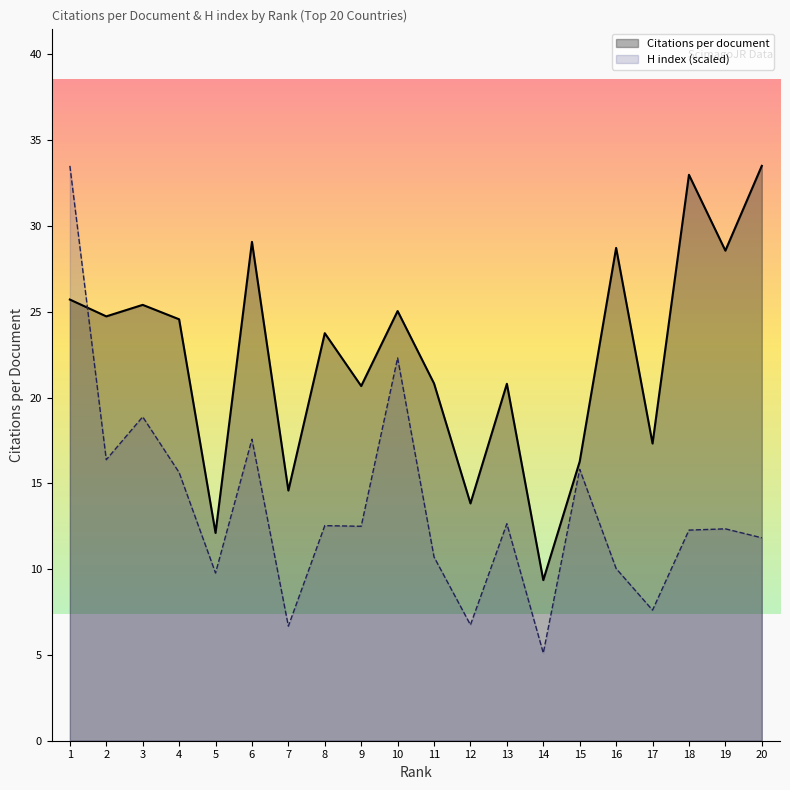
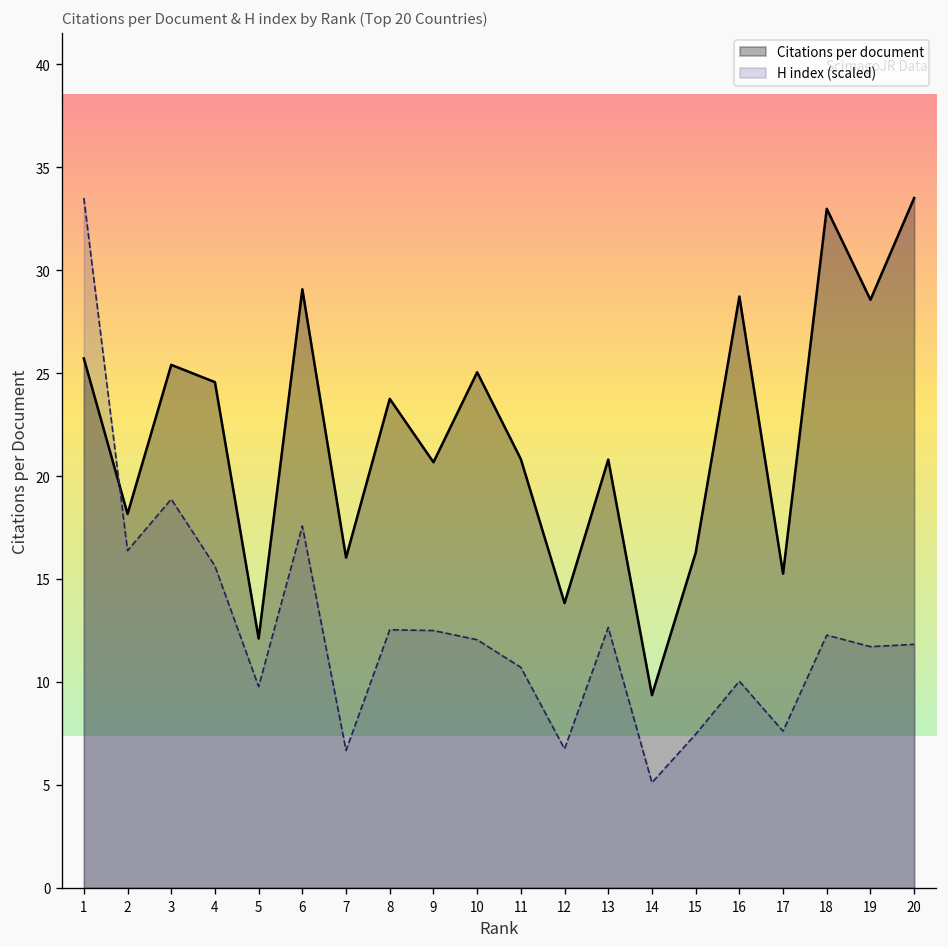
  {
    "Citations per document": {
      "1": 25.7,
-     "2": 24.7,
+     "2": 18.2,
      "3": 25.4,
      "4": 24.6,
      "5": 12.1,
      "6": 29.1,
-     "7": 14.6,
+     "7": 16.0,
      "8": 23.8,
      "9": 20.7,
      "10": 25.0,
      "11": 20.8,
      "12": 13.8,
      "13": 20.8,
      "14": 9.4,
      "15": 16.3,
      "16": 28.7,
-     "17": 17.3,
+     "17": 15.3,
      "18": 33.0,
      "19": 28.6,
      "20": 33.5
    },
    "H index (scaled)": {
      "1": 33.5,
      "2": 16.4,
      "3": 18.9,
      "4": 15.6,
      "5": 9.8,
      "6": 17.6,
      "7": 6.7,
      "8": 12.5,
      "9": 12.5,
-     "10": 22.3,
+     "10": 12.0,
      "11": 10.7,
      "12": 6.8,
      "13": 12.6,
      "14": 5.1,
-     "15": 15.8,
+     "15": 7.5,
      "16": 10.0,
      "17": 7.6,
      "18": 12.3,
-     "19": 12.3,
+     "19": 11.7,
      "20": 11.8
    }
  }
